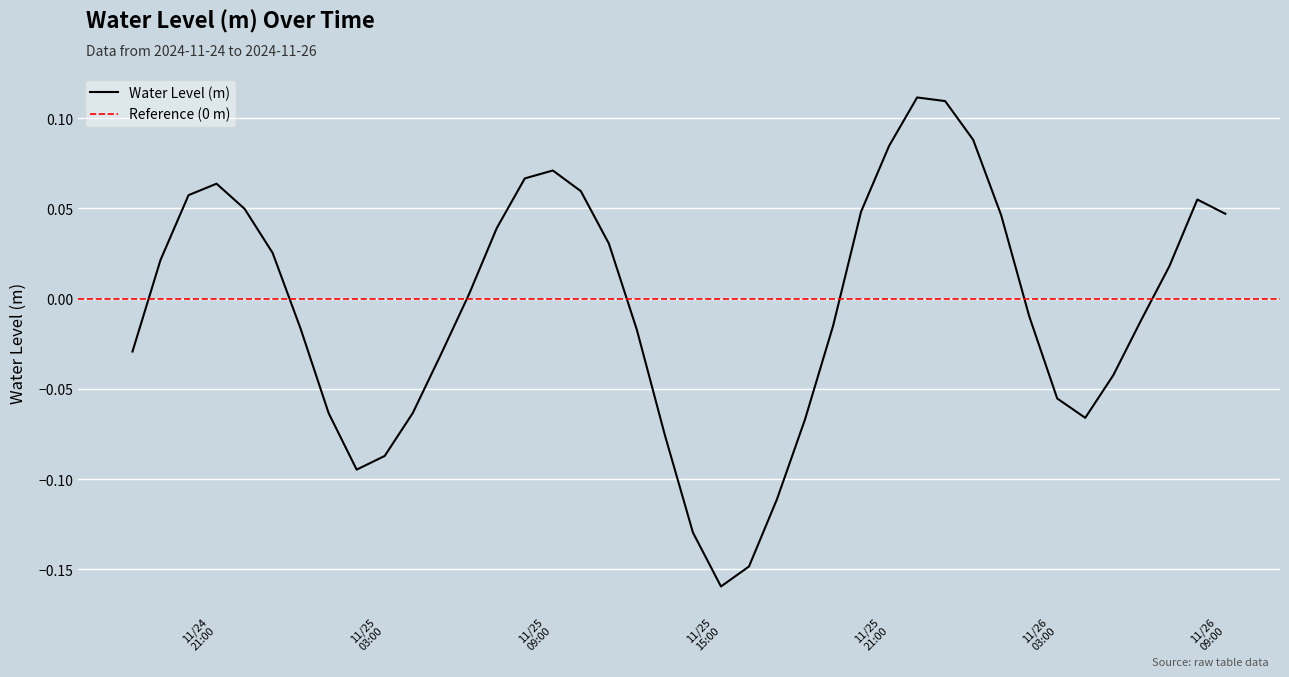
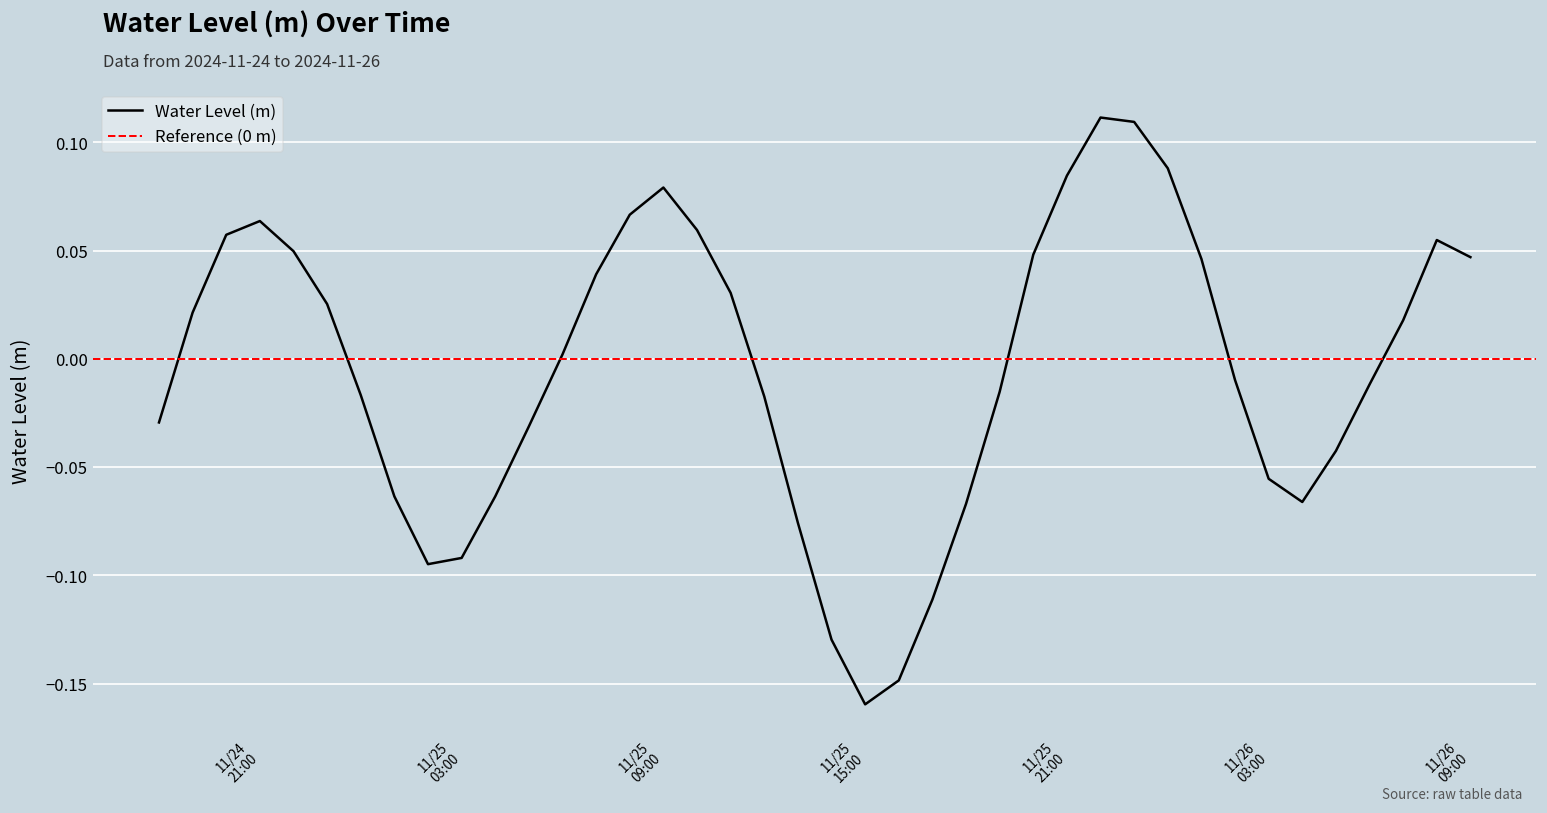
  {
    "11/24 21:00": 0.064,
-   "11/25 03:00": -0.087,
-   "11/25 09:00": 0.071,
+   "11/25 03:00": -0.092,
+   "11/25 09:00": 0.079,
    "11/25 15:00": -0.160,
    "11/25 21:00": 0.085,
    "11/26 03:00": -0.055,
    "11/26 09:00": 0.047
  }
